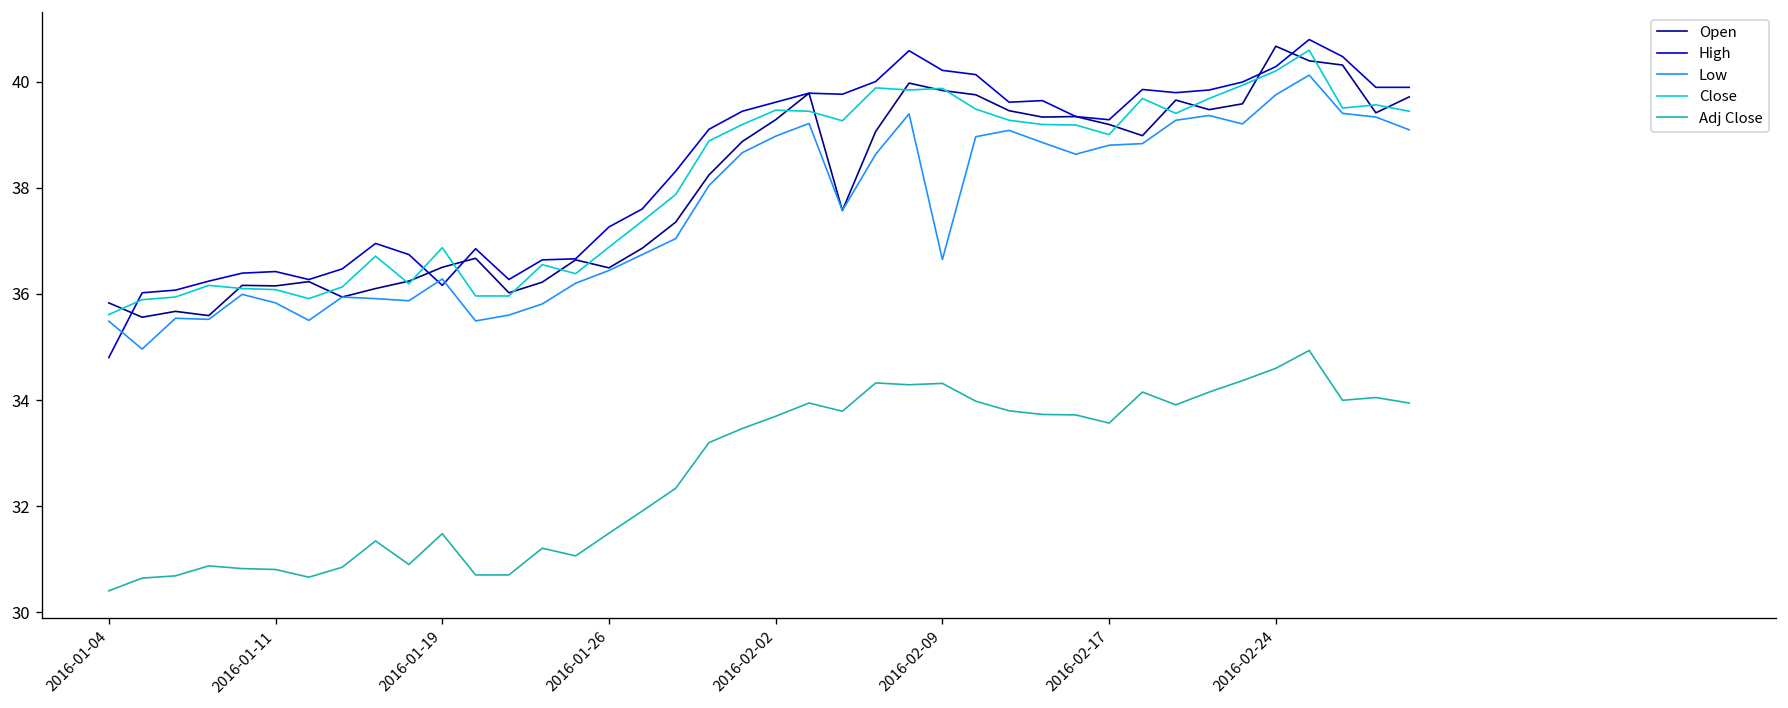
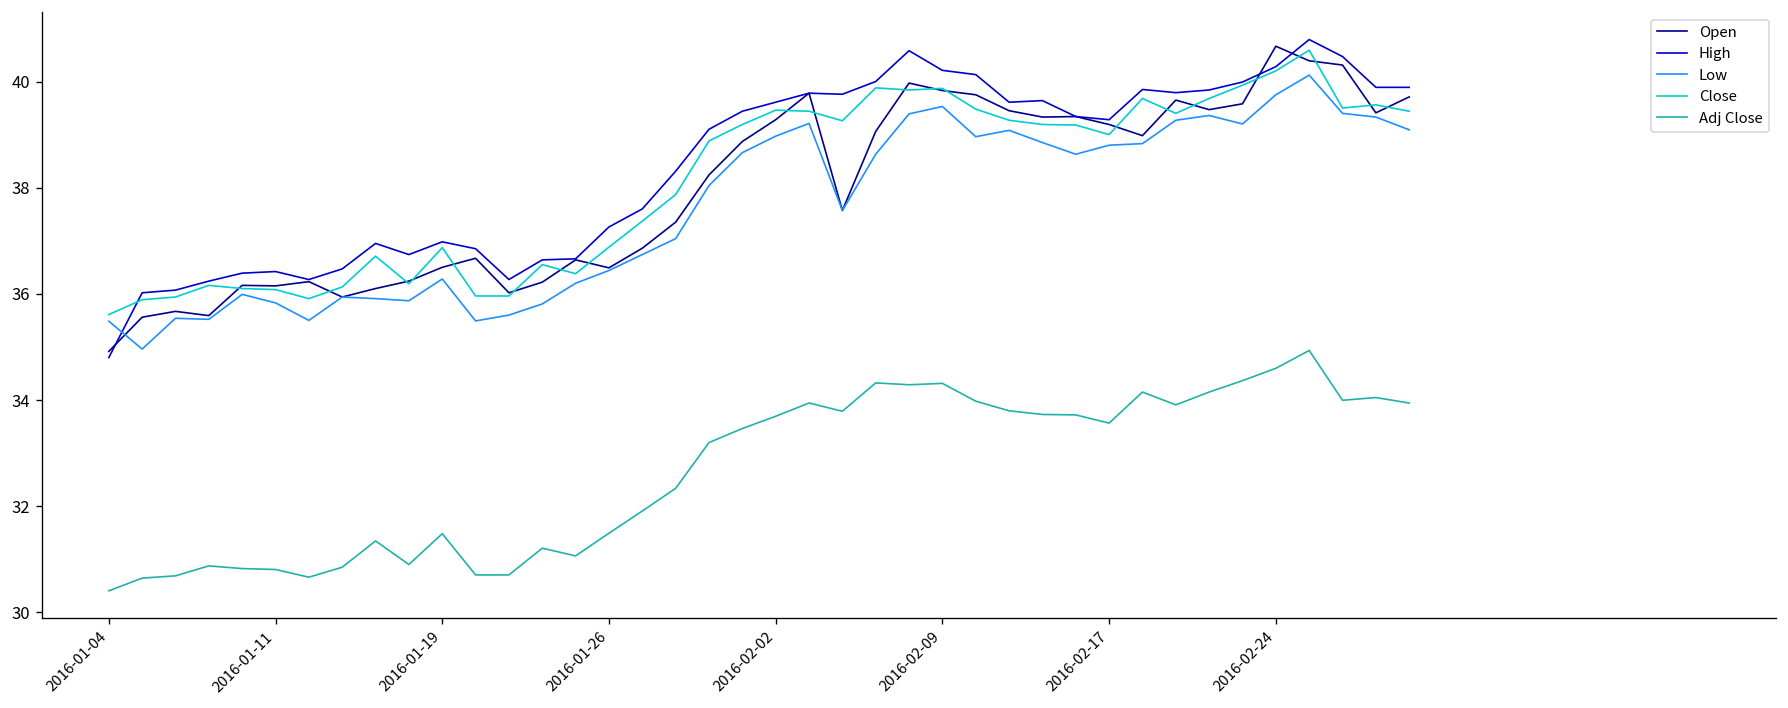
  {
    "Open": {
-     "2016-01-04": 35.8,
+     "2016-01-04": 34.9,
      "2016-01-11": 36.2,
      "2016-01-19": 36.5,
      "2016-02-02": 39.3,
      "2016-02-17": 39.2,
      "2016-02-24": 40.7
    },
    "High": {
      "2016-01-04": 34.8,
      "2016-01-11": 36.4,
-     "2016-01-19": 36.2,
+     "2016-01-19": 37.0,
      "2016-01-26": 37.3,
      "2016-02-02": 39.6,
      "2016-02-09": 40.2,
      "2016-02-17": 39.3,
      "2016-02-24": 40.3
    },
    "Low": {
      "2016-01-04": 35.5,
      "2016-01-11": 35.8,
      "2016-01-19": 36.3,
      "2016-02-02": 39.0,
-     "2016-02-09": 36.6,
+     "2016-02-09": 39.5,
      "2016-02-17": 38.8,
      "2016-02-24": 39.8
    }
  }
